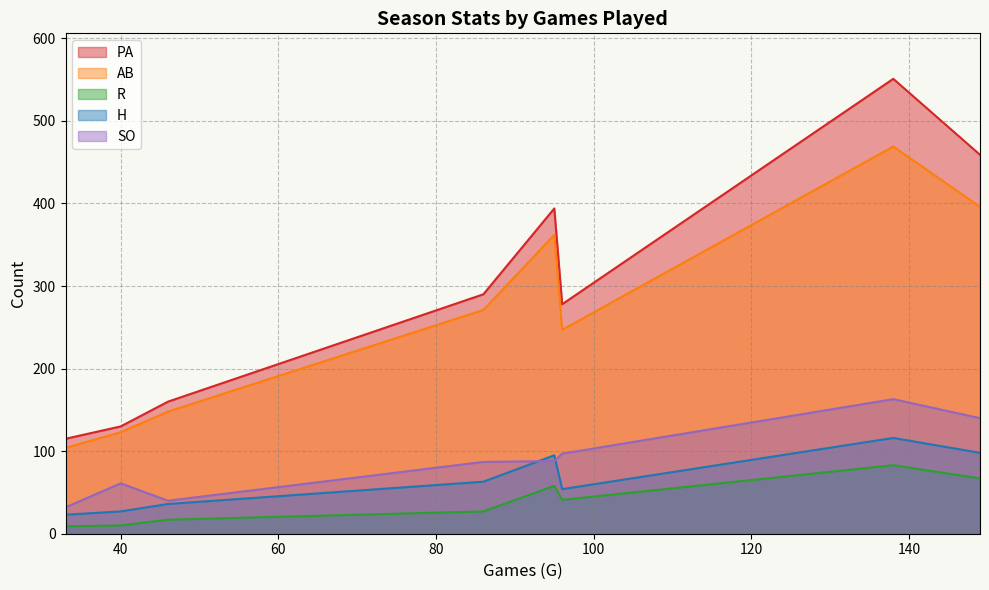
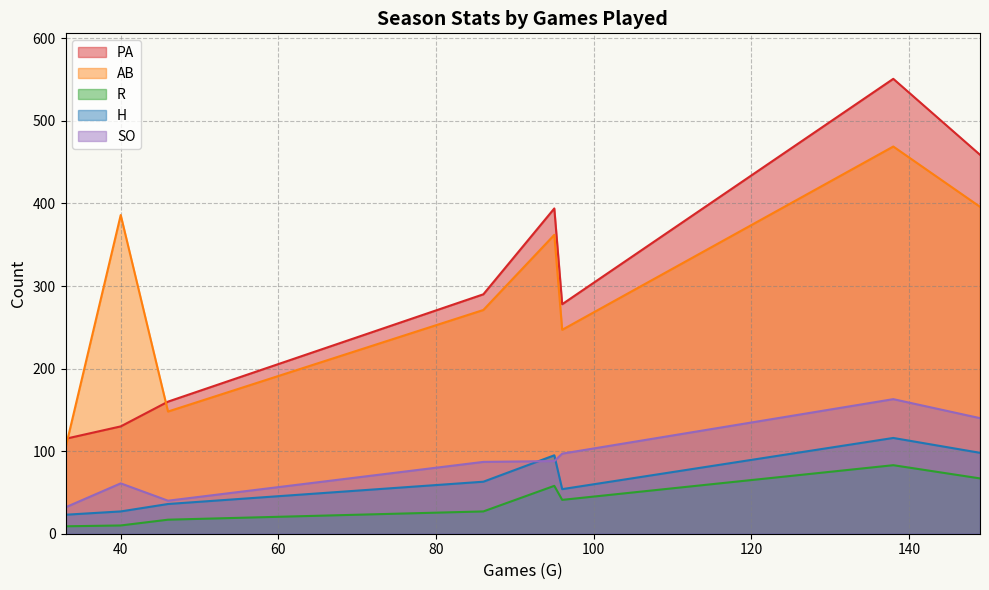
  {
    "PA": {
      "40": 130
    },
    "AB": {
-     "40": 120
+     "40": 390
    },
    "R": {
      "40": 10
    },
    "H": {
      "40": 30
    },
    "SO": {
      "40": 60
    }
  }
